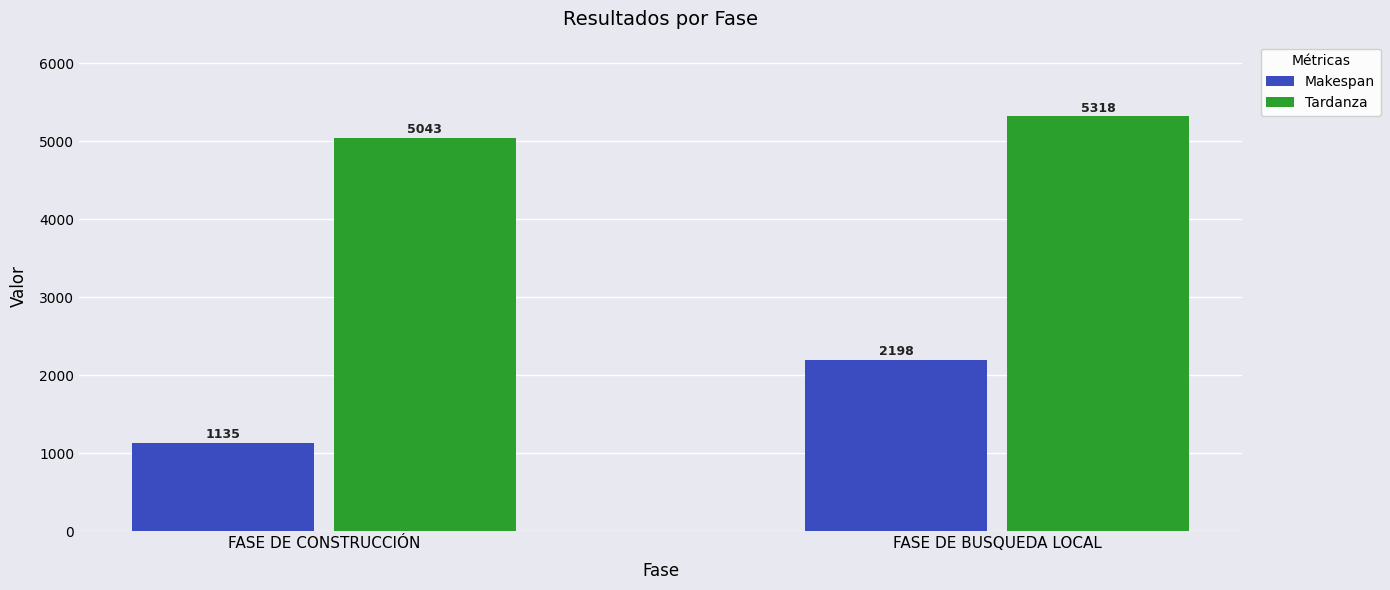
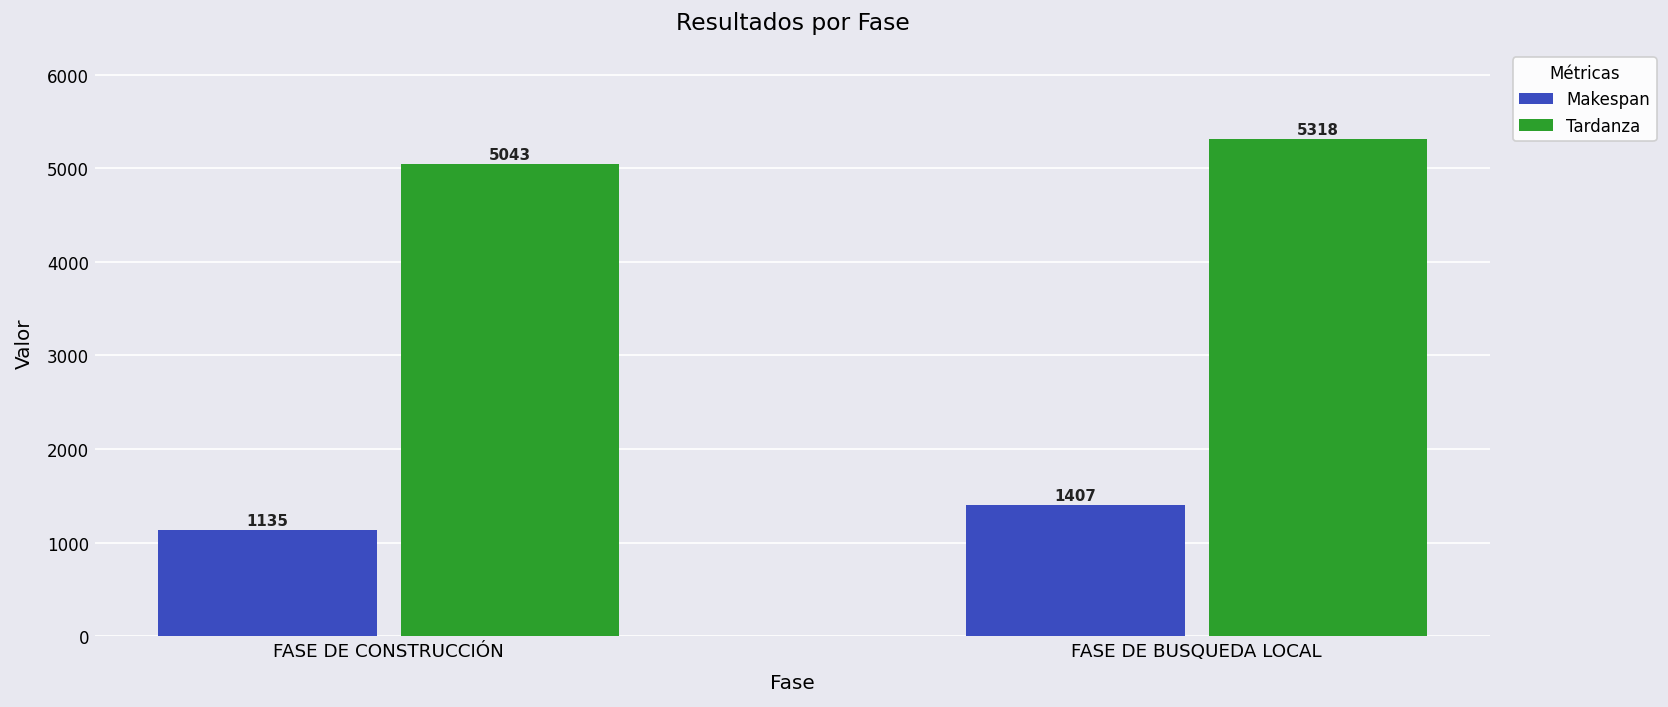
  {
    "Makespan": {
      "FASE DE CONSTRUCCIÓN": 1135,
-     "FASE DE BUSQUEDA LOCAL": 2198
+     "FASE DE BUSQUEDA LOCAL": 1407
    },
    "Tardanza": {
      "FASE DE CONSTRUCCIÓN": 5043,
      "FASE DE BUSQUEDA LOCAL": 5318
    }
  }
